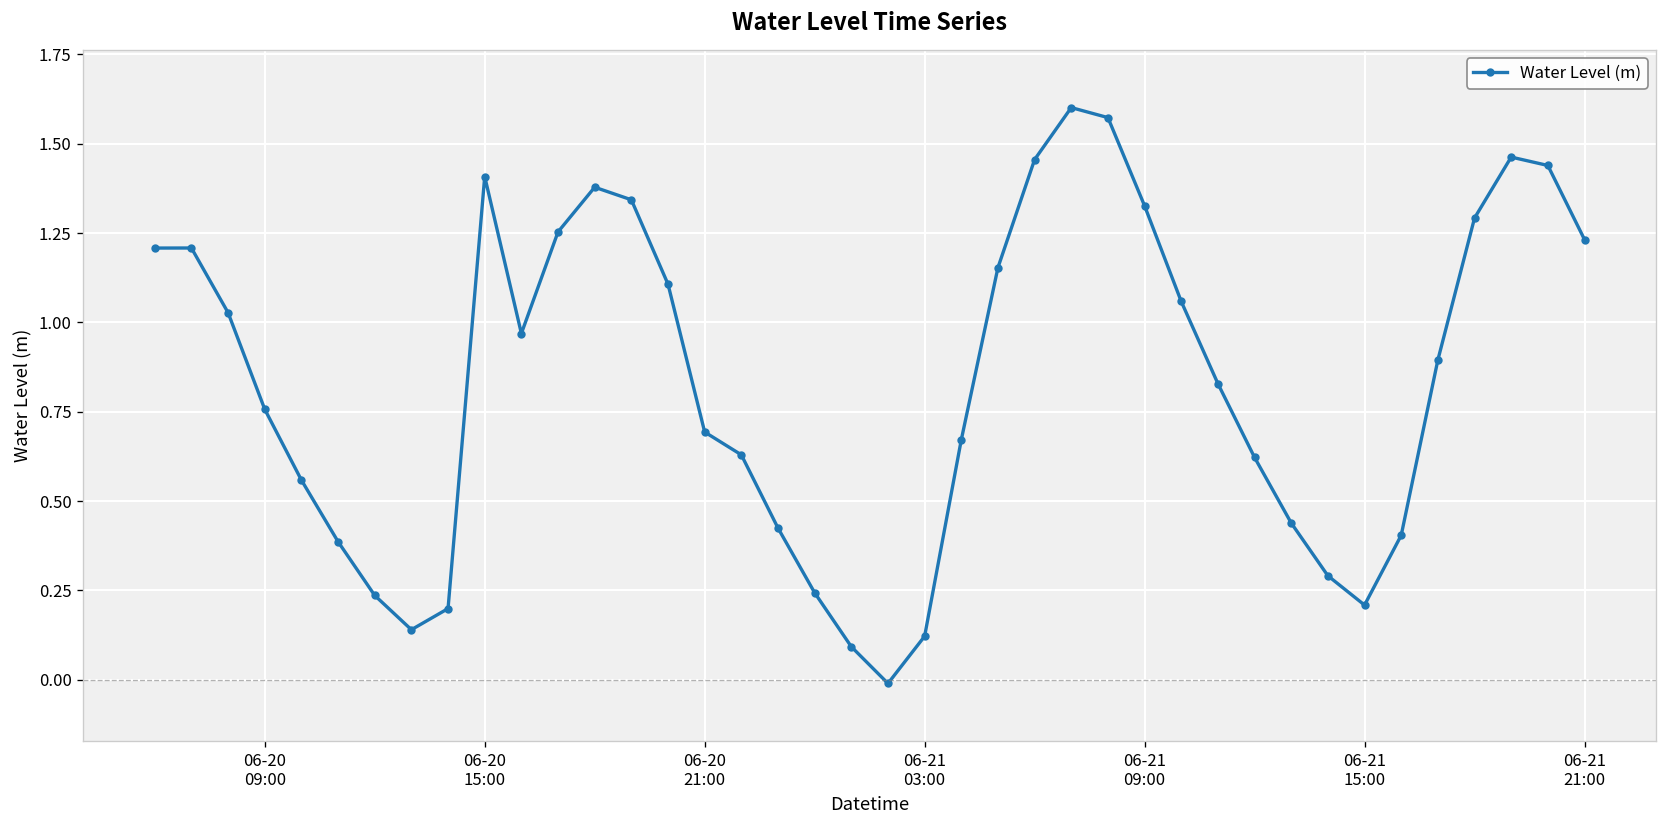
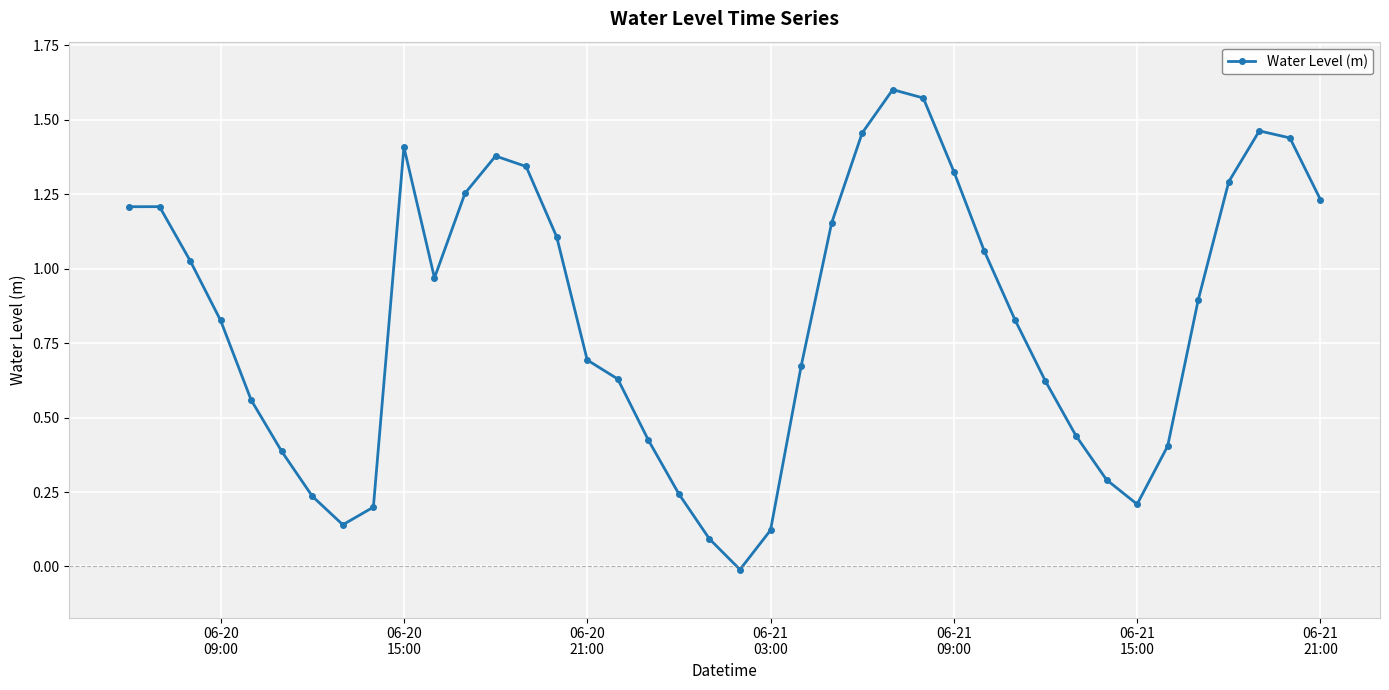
  {
-   "06-20 09:00": 0.76,
+   "06-20 09:00": 0.83,
    "06-20 15:00": 1.41,
    "06-20 21:00": 0.69,
    "06-21 03:00": 0.12,
    "06-21 09:00": 1.33,
    "06-21 15:00": 0.21,
    "06-21 21:00": 1.23
  }
